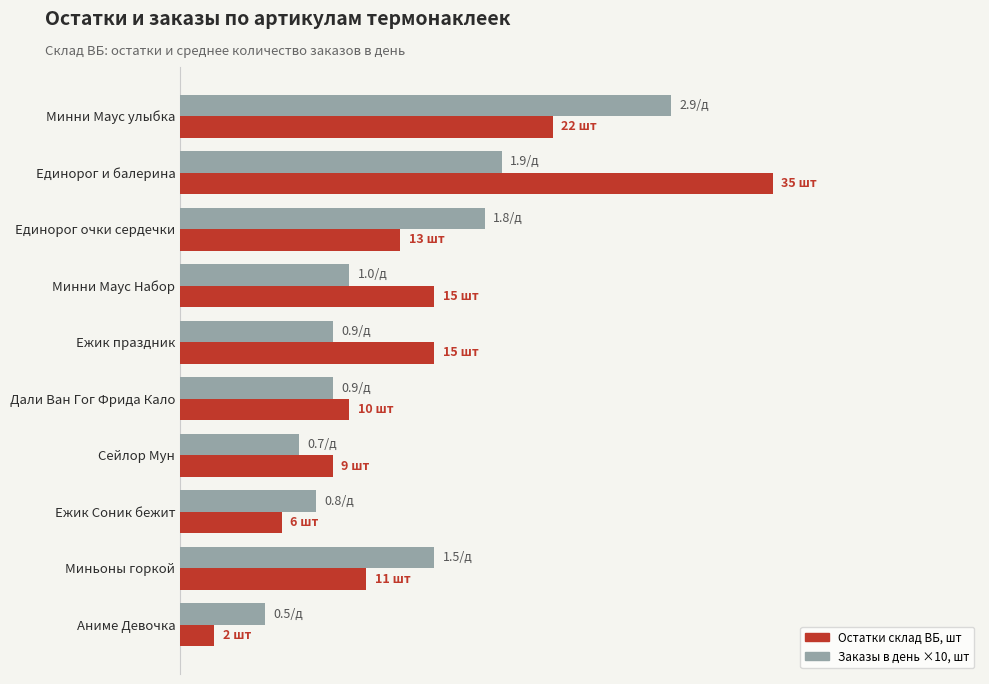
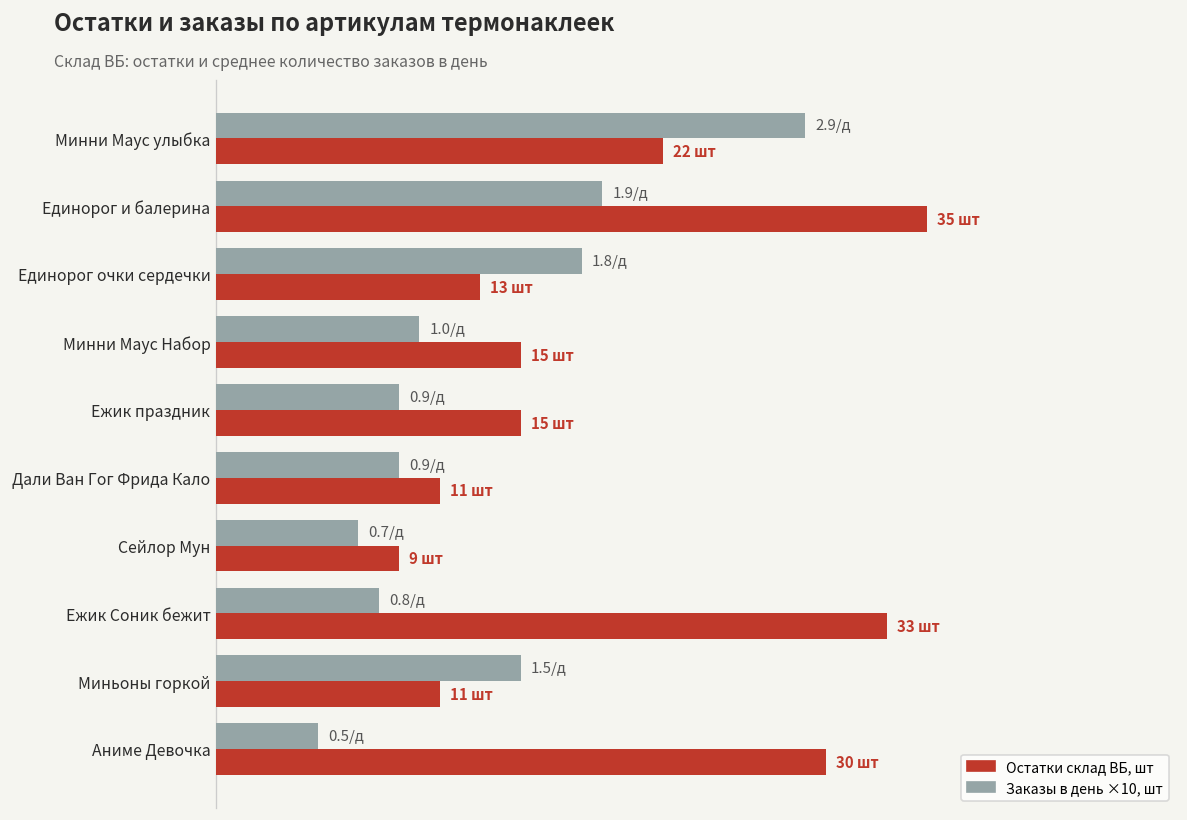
  {
    "Остатки склад ВБ, шт": {
      "Минни Маус улыбка": 22,
      "Единорог и балерина": 35,
      "Единорог очки сердечки": 13,
      "Минни Маус Набор": 15,
      "Ежик праздник": 15,
-     "Дали Ван Гог Фрида Кало": 10,
+     "Дали Ван Гог Фрида Кало": 11,
      "Сейлор Мун": 9,
-     "Ежик Соник бежит": 6,
+     "Ежик Соник бежит": 33,
      "Миньоны горкой": 11,
-     "Аниме Девочка": 2
+     "Аниме Девочка": 30
    }
  }
